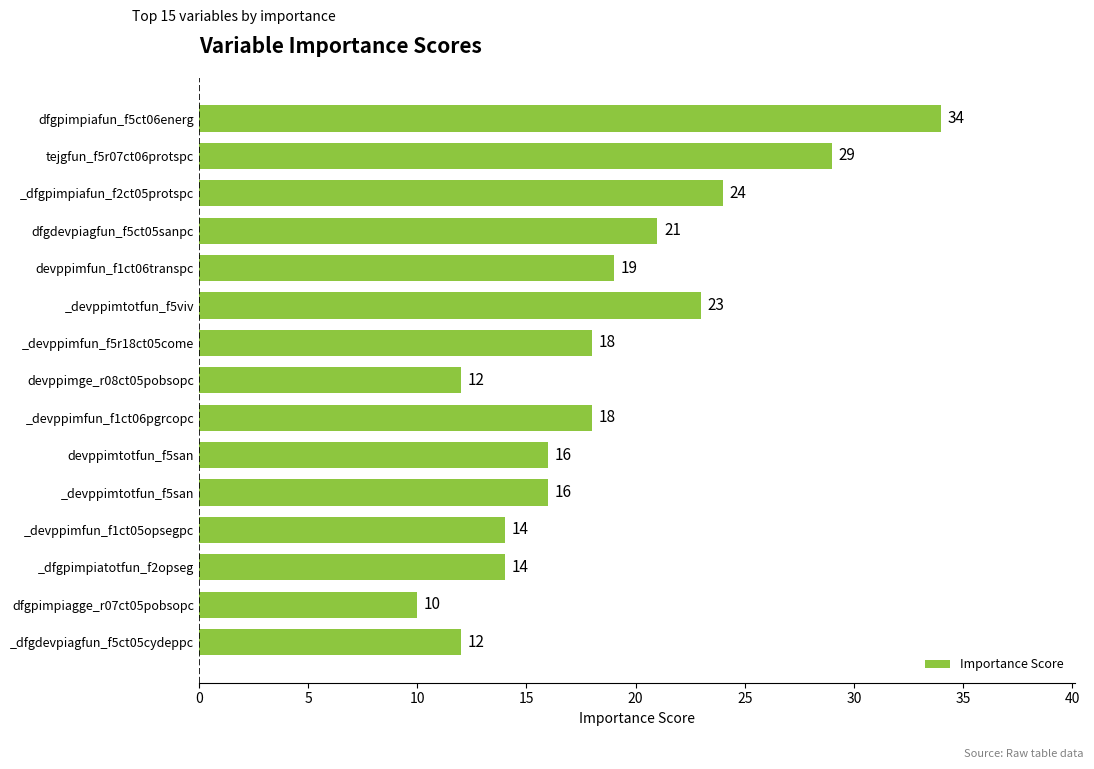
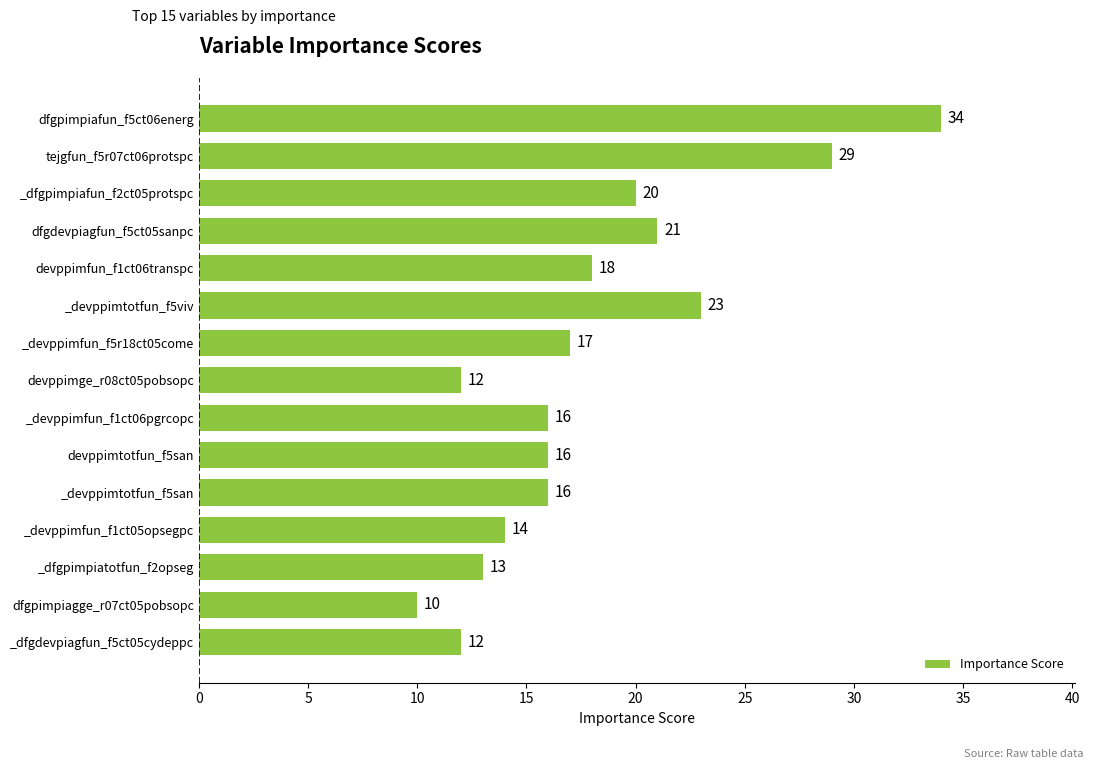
  {
    "dfgpimpiafun_f5ct06energ": 34,
    "tejgfun_f5r07ct06protspc": 29,
-   "_dfgpimpiafun_f2ct05protspc": 24,
+   "_dfgpimpiafun_f2ct05protspc": 20,
    "dfgdevpiagfun_f5ct05sanpc": 21,
-   "devppimfun_f1ct06transpc": 19,
+   "devppimfun_f1ct06transpc": 18,
    "_devppimtotfun_f5viv": 23,
-   "_devppimfun_f5r18ct05come": 18,
+   "_devppimfun_f5r18ct05come": 17,
    "devppimge_r08ct05pobsopc": 12,
-   "_devppimfun_f1ct06pgrcopc": 18,
+   "_devppimfun_f1ct06pgrcopc": 16,
    "devppimtotfun_f5san": 16,
    "_devppimtotfun_f5san": 16,
    "_devppimfun_f1ct05opsegpc": 14,
-   "_dfgpimpiatotfun_f2opseg": 14,
+   "_dfgpimpiatotfun_f2opseg": 13,
    "dfgpimpiagge_r07ct05pobsopc": 10,
    "_dfgdevpiagfun_f5ct05cydeppc": 12
  }
